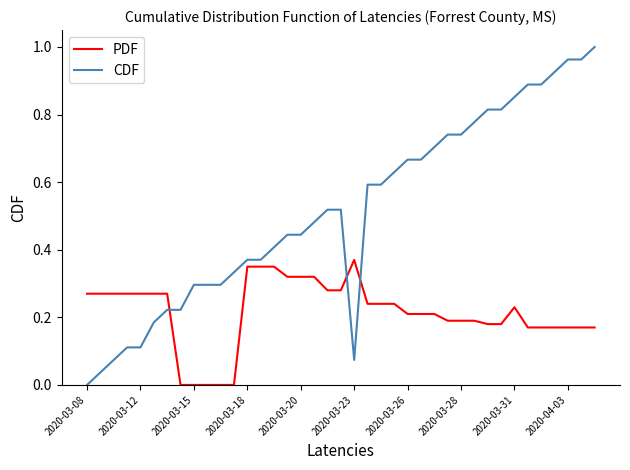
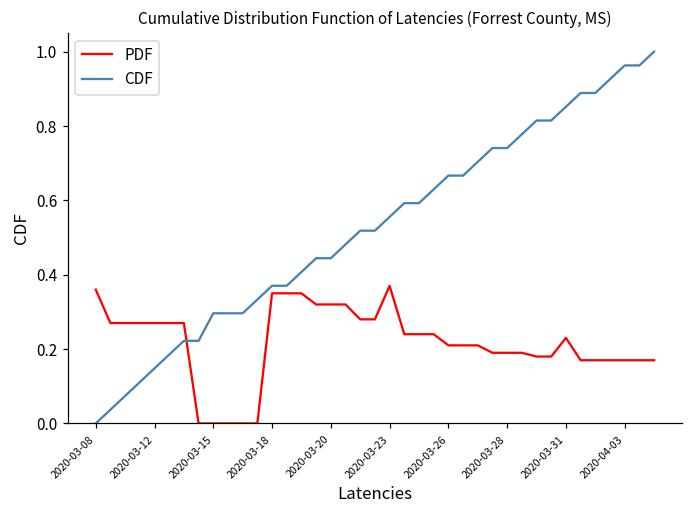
  {
    "PDF": {
-     "2020-03-08": 0.27,
+     "2020-03-08": 0.36,
      "2020-03-12": 0.27,
      "2020-03-15": 0.00,
      "2020-03-23": 0.37,
      "2020-03-31": 0.23
    },
    "CDF": {
      "2020-03-08": 0.00,
-     "2020-03-12": 0.11,
+     "2020-03-12": 0.15,
      "2020-03-15": 0.30,
-     "2020-03-23": 0.07,
+     "2020-03-23": 0.56,
      "2020-03-31": 0.85
    }
  }
